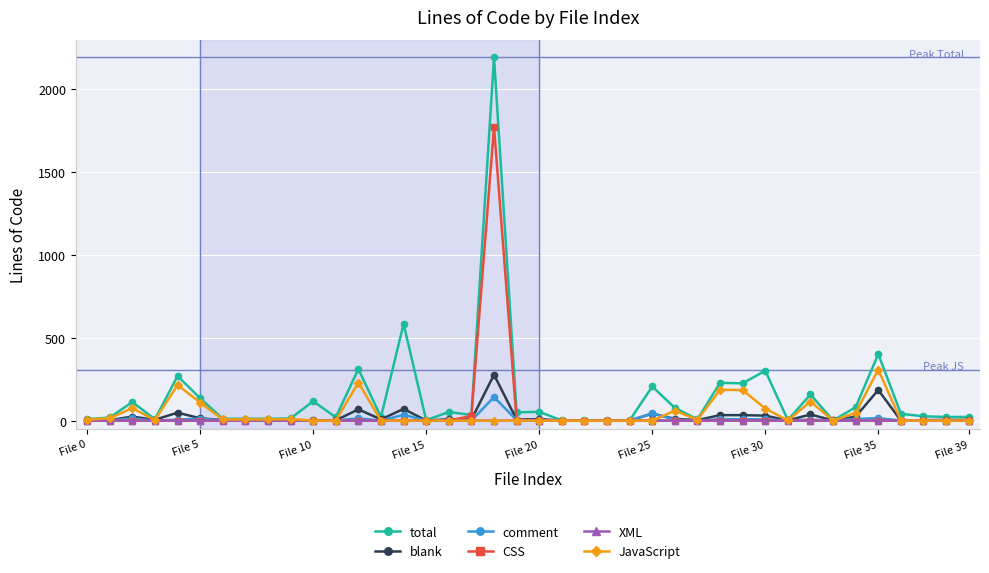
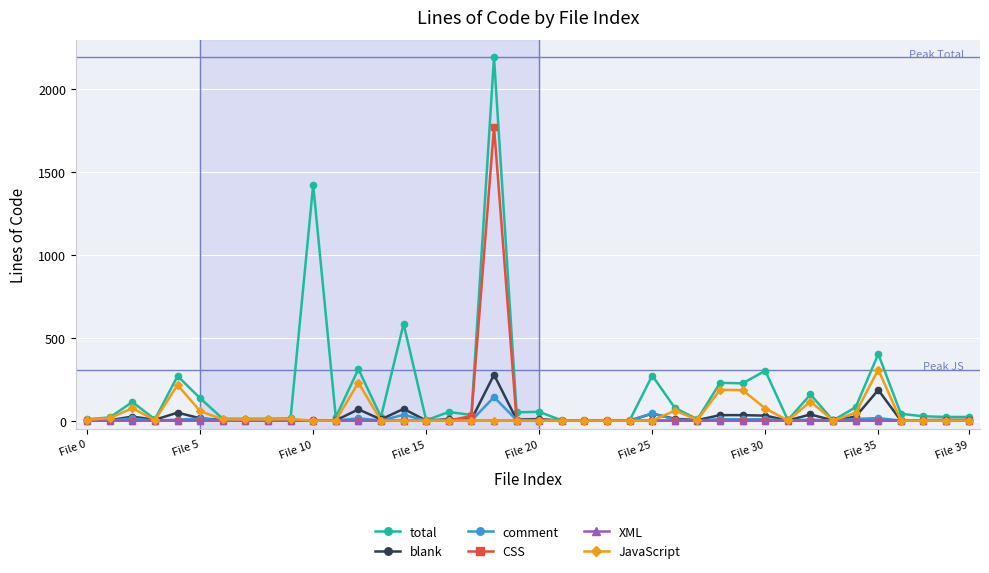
  {
    "total": {
      "File 5": 140,
-     "File 10": 120,
+     "File 10": 1420,
      "File 20": 50,
-     "File 25": 210,
+     "File 25": 270,
      "File 30": 300,
      "File 35": 400,
      "File 39": 20
    },
    "blank": {
      "File 30": 30,
      "File 35": 190
    },
    "JavaScript": {
-     "File 5": 110,
+     "File 5": 60,
      "File 30": 70,
      "File 35": 310
    }
  }
